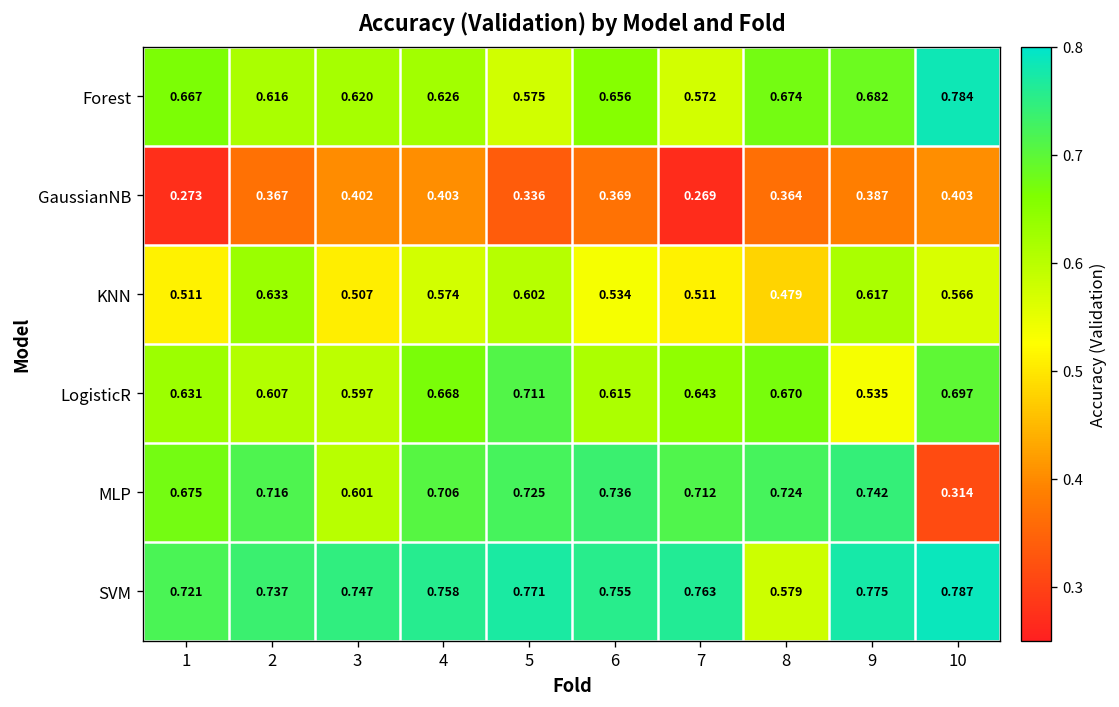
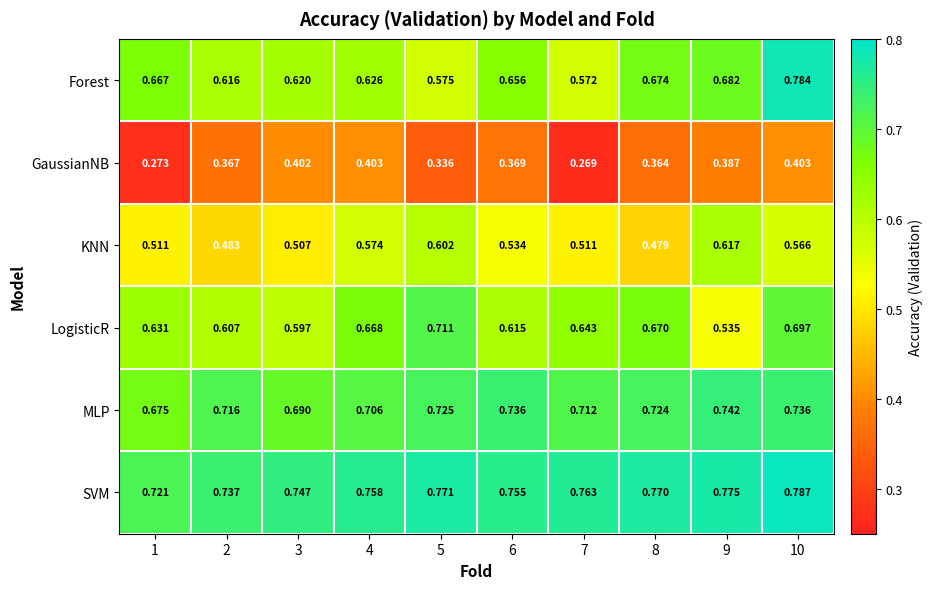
  {
    "Forest": {
      "1": 0.667,
      "2": 0.616,
      "3": 0.620,
      "4": 0.626,
      "5": 0.575,
      "6": 0.656,
      "7": 0.572,
      "8": 0.674,
      "9": 0.682,
      "10": 0.784
    },
    "GaussianNB": {
      "1": 0.273,
      "2": 0.367,
      "3": 0.402,
      "4": 0.403,
      "5": 0.336,
      "6": 0.369,
      "7": 0.269,
      "8": 0.364,
      "9": 0.387,
      "10": 0.403
    },
    "KNN": {
      "1": 0.511,
-     "2": 0.633,
+     "2": 0.483,
      "3": 0.507,
      "4": 0.574,
      "5": 0.602,
      "6": 0.534,
      "7": 0.511,
      "8": 0.479,
      "9": 0.617,
      "10": 0.566
    },
    "LogisticR": {
      "1": 0.631,
      "2": 0.607,
      "3": 0.597,
      "4": 0.668,
      "5": 0.711,
      "6": 0.615,
      "7": 0.643,
      "8": 0.670,
      "9": 0.535,
      "10": 0.697
    },
    "MLP": {
      "1": 0.675,
      "2": 0.716,
-     "3": 0.601,
+     "3": 0.690,
      "4": 0.706,
      "5": 0.725,
      "6": 0.736,
      "7": 0.712,
      "8": 0.724,
      "9": 0.742,
-     "10": 0.314
+     "10": 0.736
    },
    "SVM": {
      "1": 0.721,
      "2": 0.737,
      "3": 0.747,
      "4": 0.758,
      "5": 0.771,
      "6": 0.755,
      "7": 0.763,
-     "8": 0.579,
+     "8": 0.770,
      "9": 0.775,
      "10": 0.787
    }
  }
